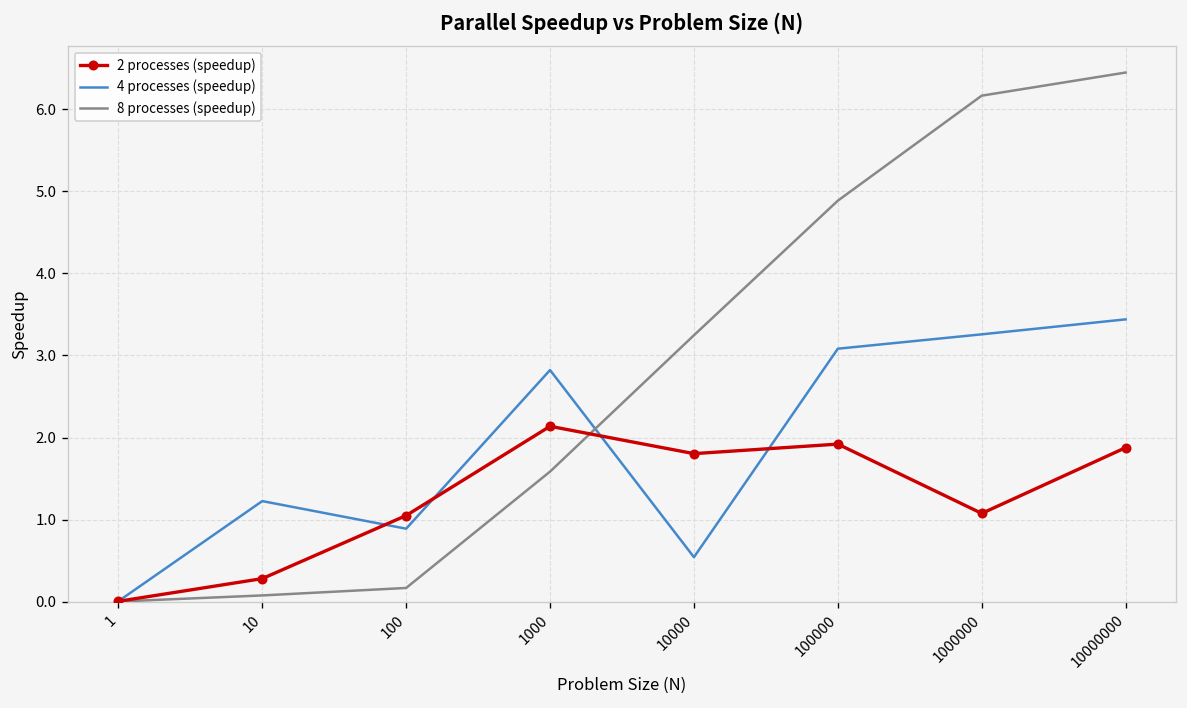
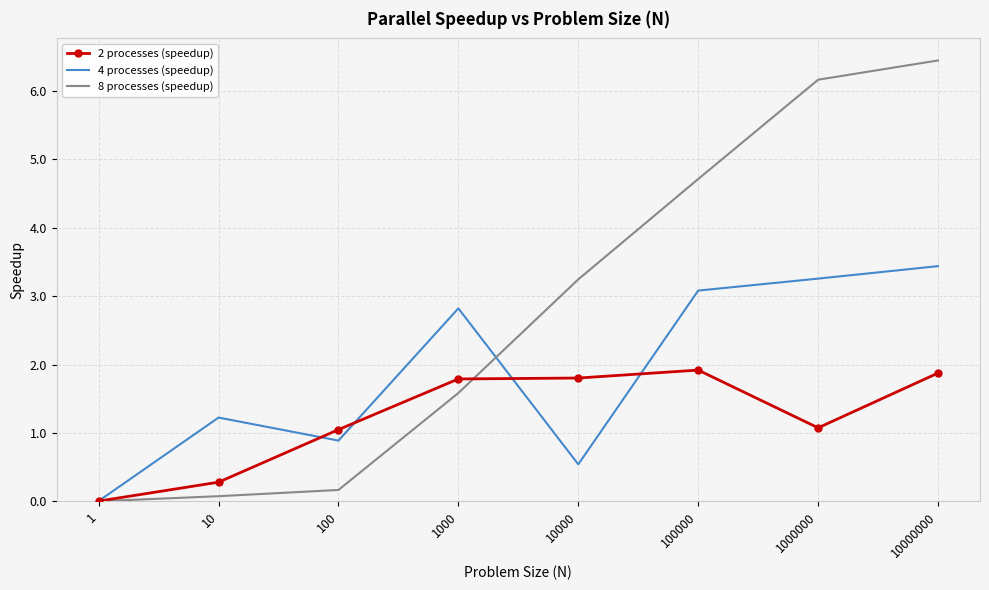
  {
    "2 processes (speedup)": {
      "10": 0.3,
      "100": 1.0,
-     "1000": 2.1,
+     "1000": 1.8,
      "10000": 1.8,
      "100000": 1.9,
      "1000000": 1.1,
      "10000000": 1.9
    },
    "4 processes (speedup)": {
      "10": 1.2,
      "100": 0.9,
      "1000": 2.8,
      "10000": 0.5,
      "100000": 3.1,
      "1000000": 3.3,
      "10000000": 3.4
    },
    "8 processes (speedup)": {
      "10": 0.1,
      "100": 0.2,
      "1000": 1.6,
      "10000": 3.2,
-     "100000": 4.9,
+     "100000": 4.7,
      "1000000": 6.2,
      "10000000": 6.4
    }
  }
